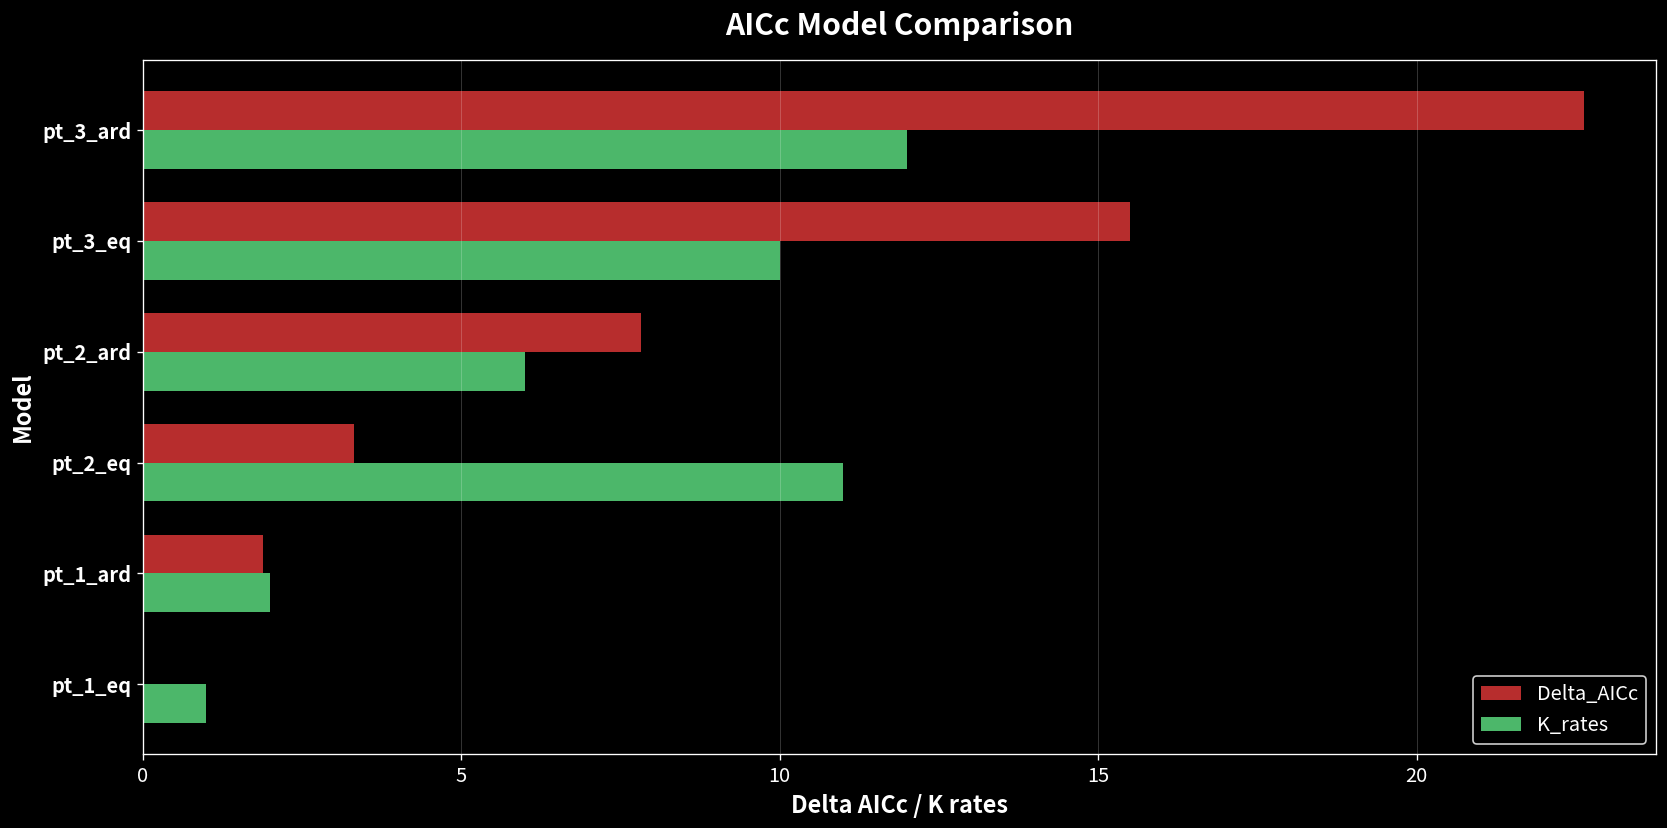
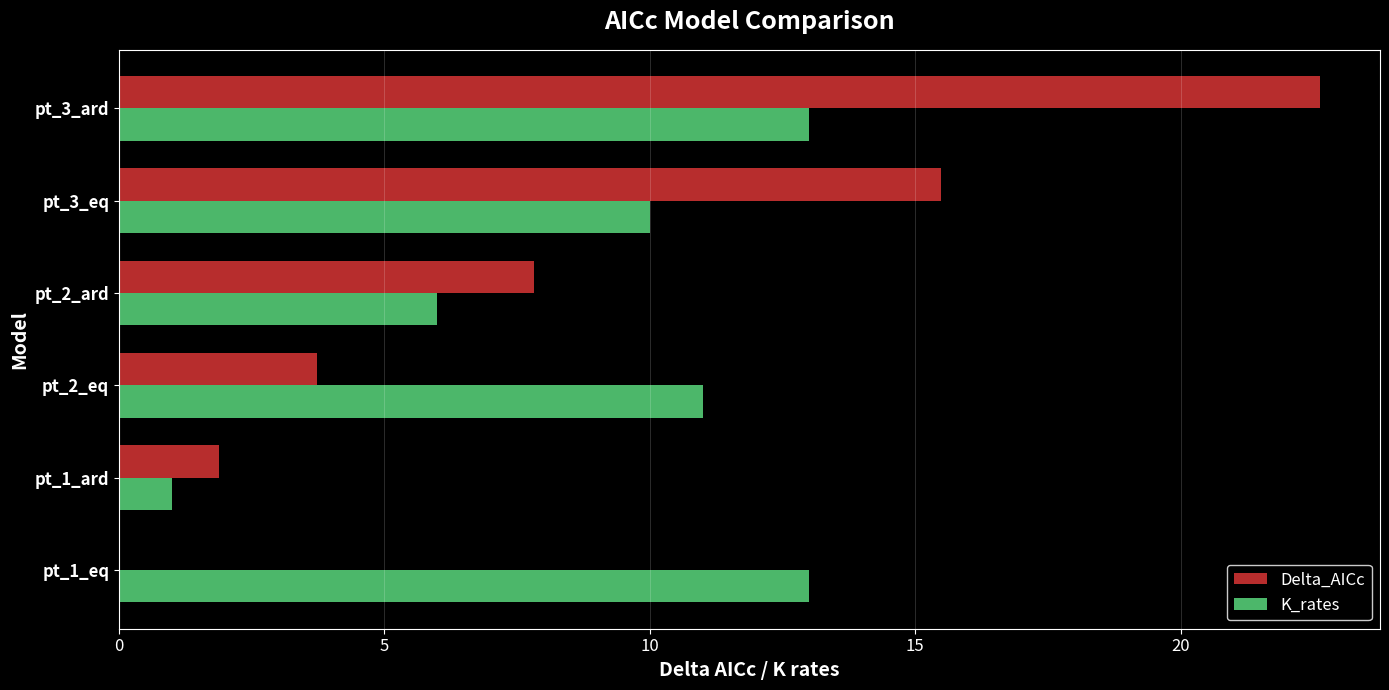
  {
    "Delta_AICc": {
      "pt_3_ard": 22.6,
      "pt_3_eq": 15.5,
      "pt_2_ard": 7.8,
-     "pt_2_eq": 3.3,
+     "pt_2_eq": 3.7,
      "pt_1_ard": 1.9,
      "pt_1_eq": 0.0
    },
    "K_rates": {
-     "pt_3_ard": 12,
+     "pt_3_ard": 13,
      "pt_3_eq": 10,
      "pt_2_ard": 6,
      "pt_2_eq": 11,
-     "pt_1_ard": 2,
-     "pt_1_eq": 1
+     "pt_1_ard": 1,
+     "pt_1_eq": 13
    }
  }
